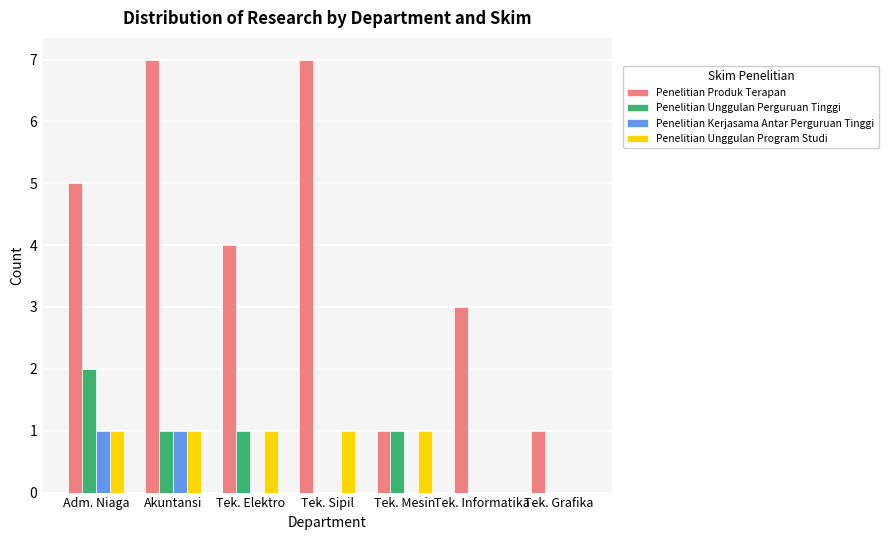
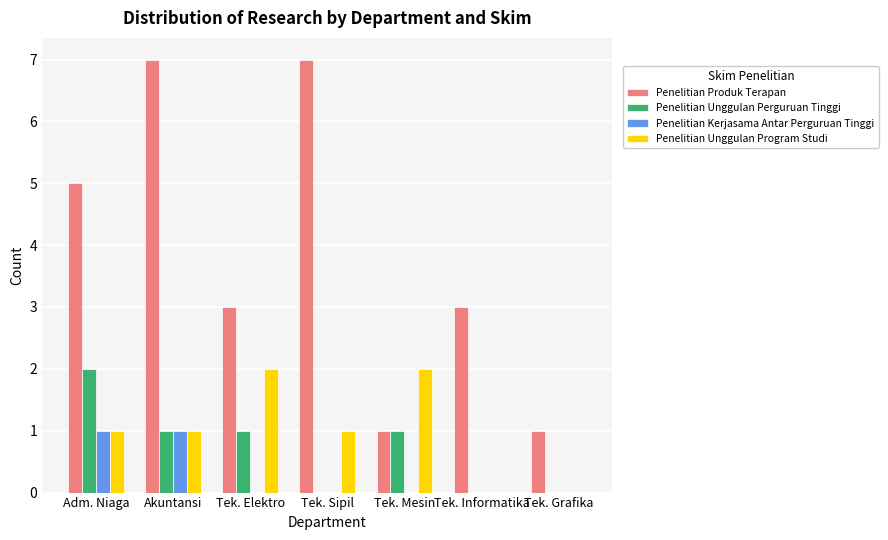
  {
    "Penelitian Produk Terapan": {
      "Adm. Niaga": 5,
      "Akuntansi": 7,
-     "Tek. Elektro": 4,
+     "Tek. Elektro": 3,
      "Tek. Sipil": 7,
      "Tek. Mesin": 1,
      "Tek. Informatika": 3,
      "Tek. Grafika": 1
    },
    "Penelitian Unggulan Perguruan Tinggi": {
      "Adm. Niaga": 2,
      "Akuntansi": 1,
      "Tek. Elektro": 1,
      "Tek. Sipil": 0,
      "Tek. Mesin": 1,
      "Tek. Informatika": 0,
      "Tek. Grafika": 0
    },
    "Penelitian Kerjasama Antar Perguruan Tinggi": {
      "Adm. Niaga": 1,
      "Akuntansi": 1,
      "Tek. Elektro": 0,
      "Tek. Sipil": 0,
      "Tek. Mesin": 0,
      "Tek. Informatika": 0,
      "Tek. Grafika": 0
    },
    "Penelitian Unggulan Program Studi": {
      "Adm. Niaga": 1,
      "Akuntansi": 1,
-     "Tek. Elektro": 1,
+     "Tek. Elektro": 2,
      "Tek. Sipil": 1,
-     "Tek. Mesin": 1,
+     "Tek. Mesin": 2,
      "Tek. Informatika": 0,
      "Tek. Grafika": 0
    }
  }
